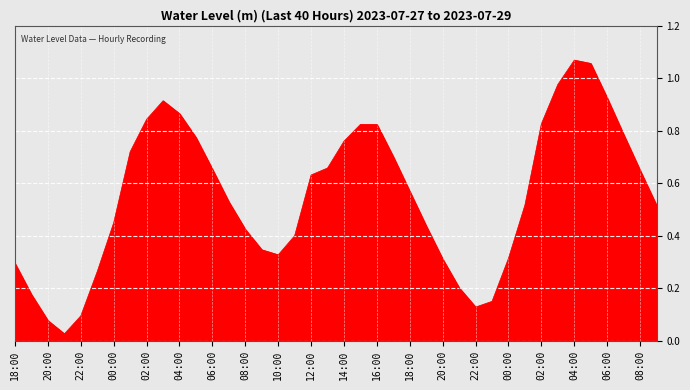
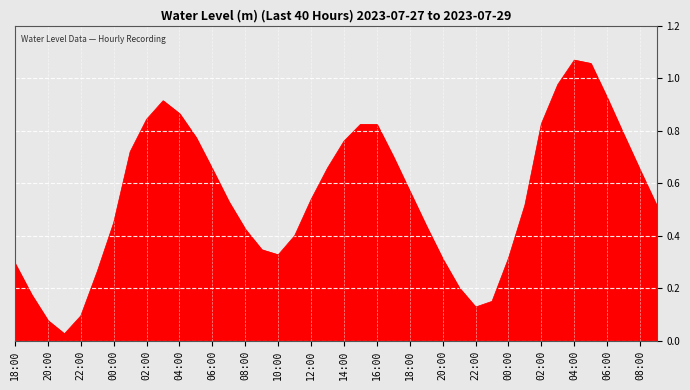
  {
    "10:00": 0.33,
-   "12:00": 0.63,
+   "12:00": 0.54,
    "14:00": 0.76,
    "16:00": 0.82
  }
